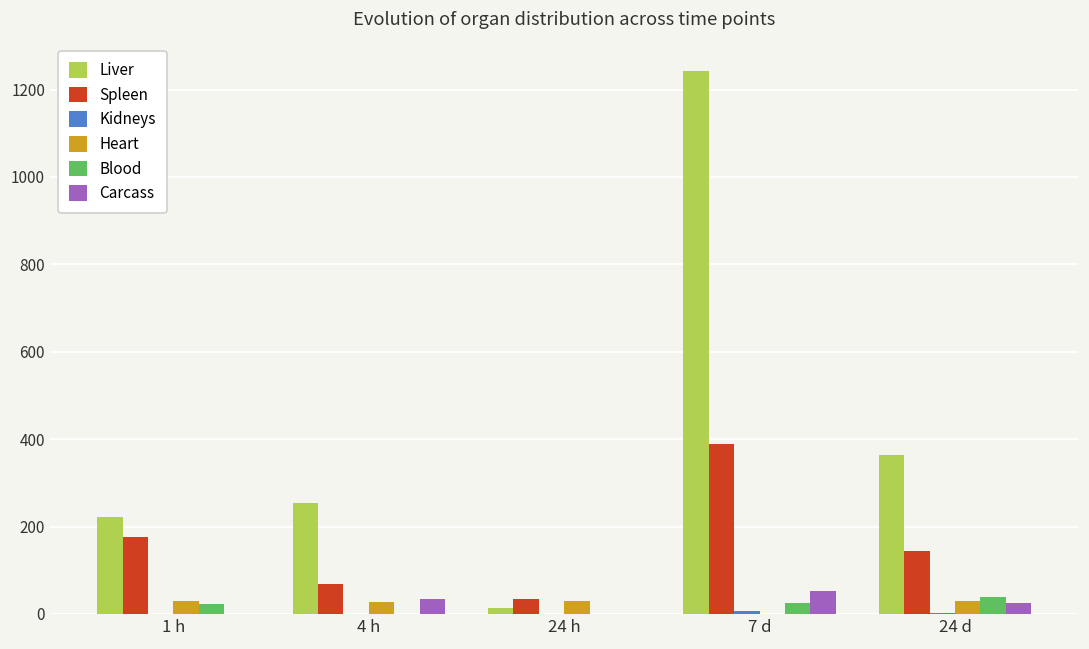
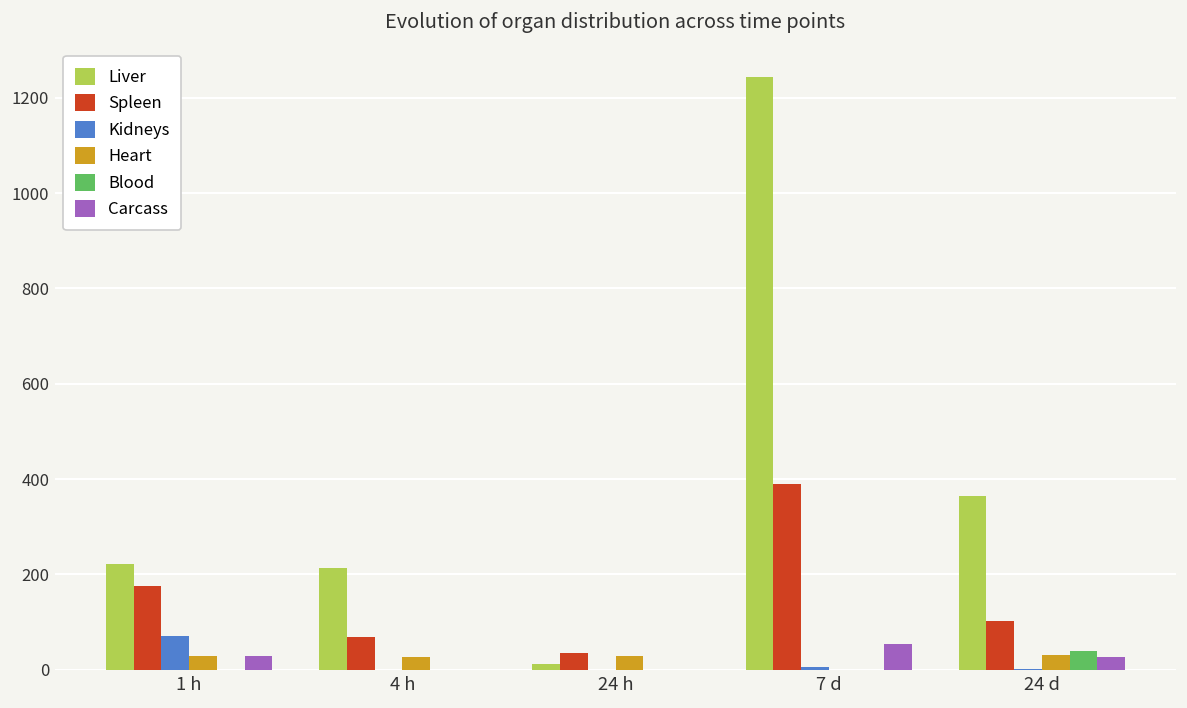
  {
    "Liver": {
      "1 h": 220,
-     "4 h": 260,
+     "4 h": 210,
      "24 h": 10,
      "7 d": 1240,
      "24 d": 360
    },
    "Spleen": {
      "1 h": 180,
      "4 h": 70,
      "24 h": 40,
      "7 d": 390,
-     "24 d": 150
+     "24 d": 100
    },
    "Kidneys": {
-     "1 h": 0
+     "1 h": 70
    },
    "Heart": {
      "1 h": 30,
      "4 h": 30,
      "24 h": 30,
      "24 d": 30
    },
    "Blood": {
-     "1 h": 20,
-     "7 d": 30,
+     "1 h": 0,
+     "7 d": 0,
      "24 d": 40
    },
    "Carcass": {
-     "1 h": 0,
-     "4 h": 30,
+     "1 h": 30,
+     "4 h": 0,
      "7 d": 50,
      "24 d": 30
    }
  }
